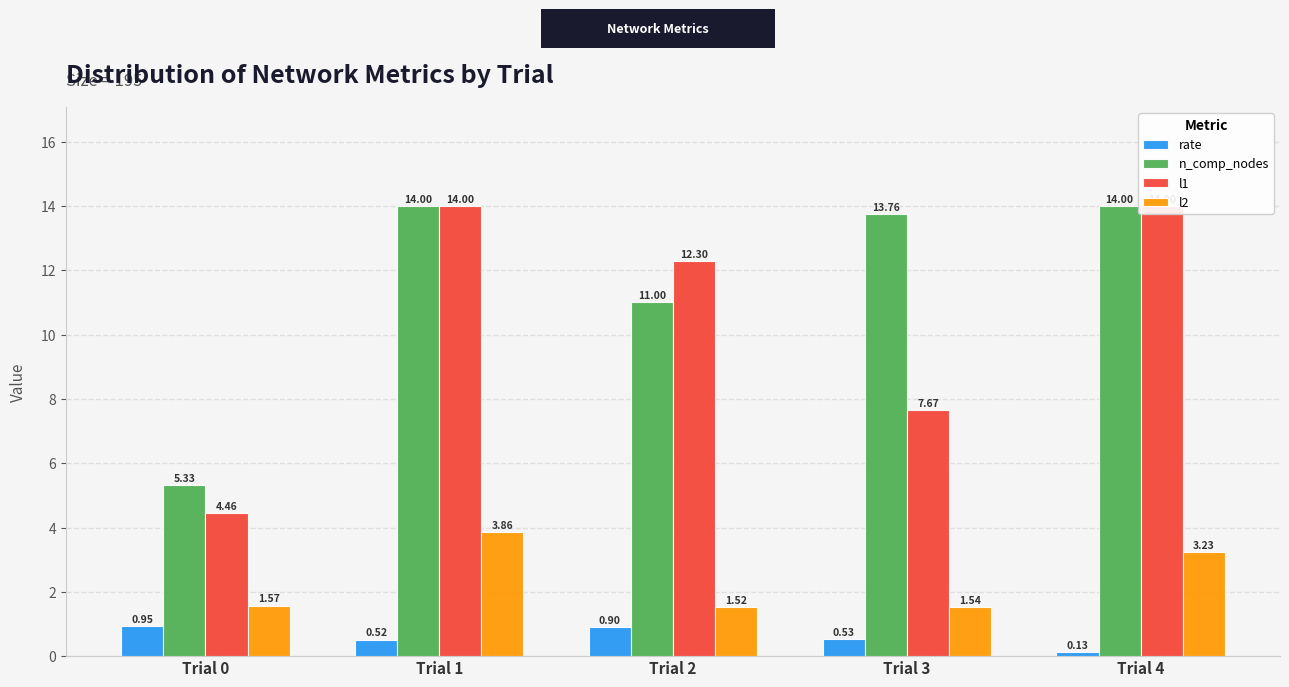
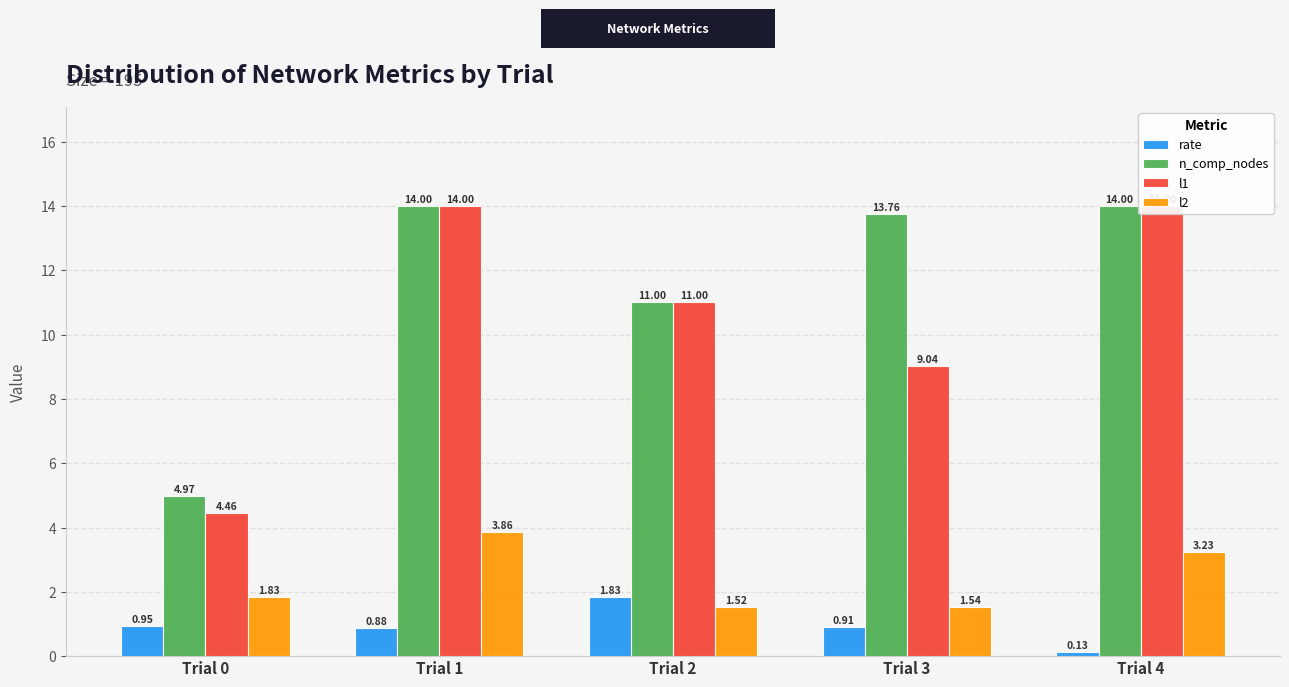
  {
    "rate": {
      "Trial 0": 0.95,
-     "Trial 1": 0.52,
-     "Trial 2": 0.90,
-     "Trial 3": 0.53,
+     "Trial 1": 0.88,
+     "Trial 2": 1.83,
+     "Trial 3": 0.91,
      "Trial 4": 0.13
    },
    "n_comp_nodes": {
-     "Trial 0": 5.33,
+     "Trial 0": 4.97,
      "Trial 1": 14.00,
      "Trial 2": 11.00,
      "Trial 3": 13.76,
      "Trial 4": 14.00
    },
    "l1": {
      "Trial 0": 4.46,
      "Trial 1": 14.00,
-     "Trial 2": 12.30,
-     "Trial 3": 7.67
+     "Trial 2": 11.00,
+     "Trial 3": 9.04
    },
    "l2": {
-     "Trial 0": 1.57,
+     "Trial 0": 1.83,
      "Trial 1": 3.86,
      "Trial 2": 1.52,
      "Trial 3": 1.54,
      "Trial 4": 3.23
    }
  }
